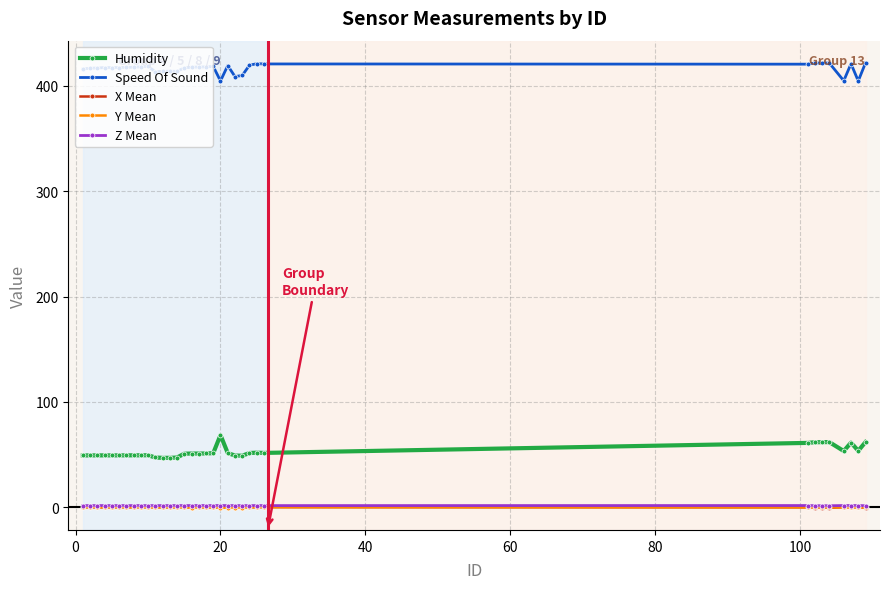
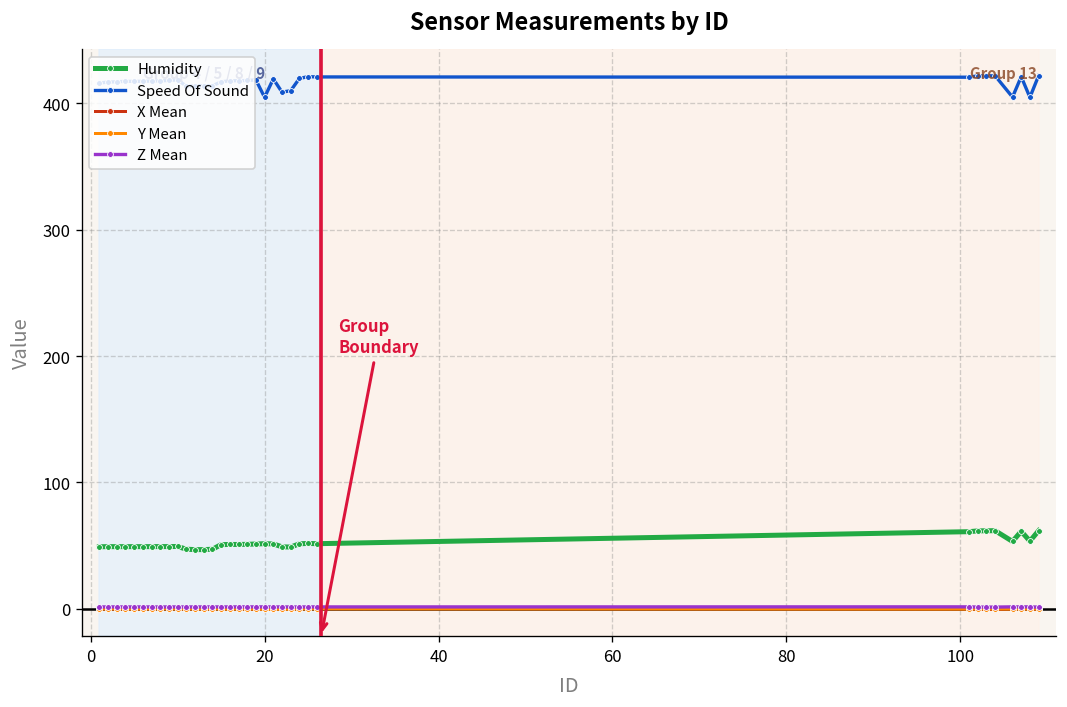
  {
    "Humidity": {
-     "20": 69
+     "20": 52
    },
    "Speed Of Sound": {
      "20": 405
    }
  }
